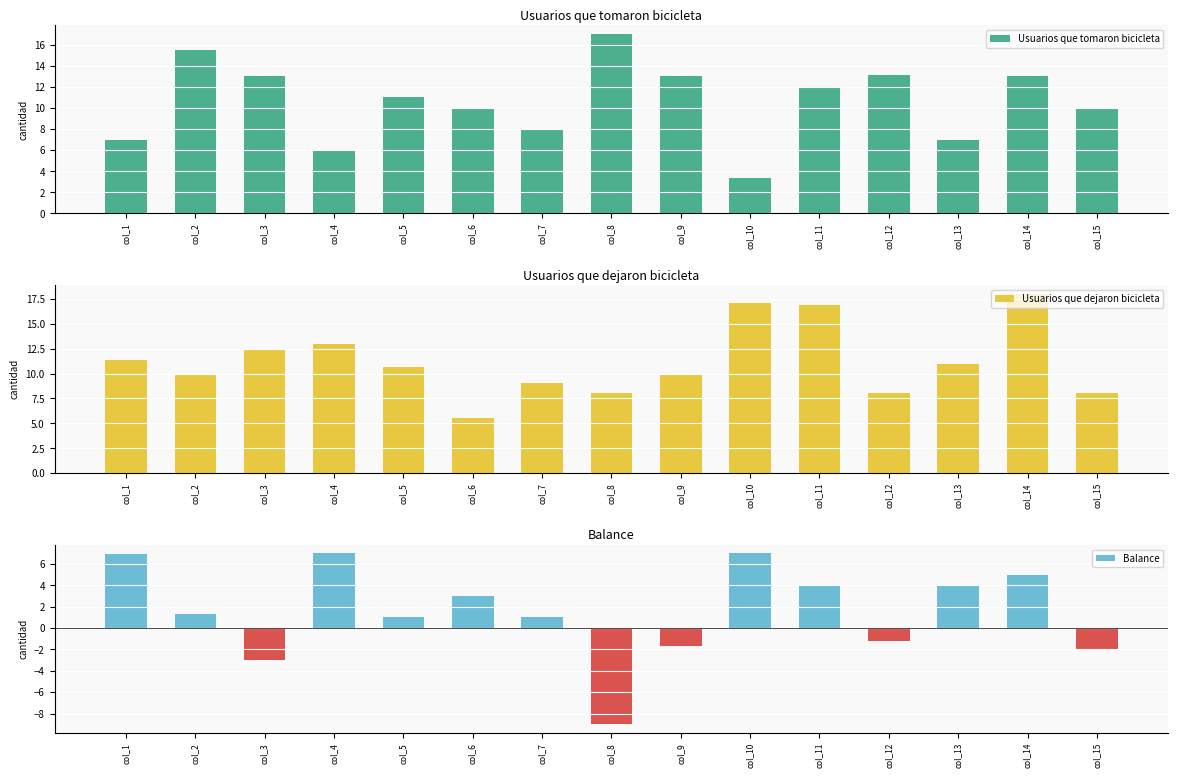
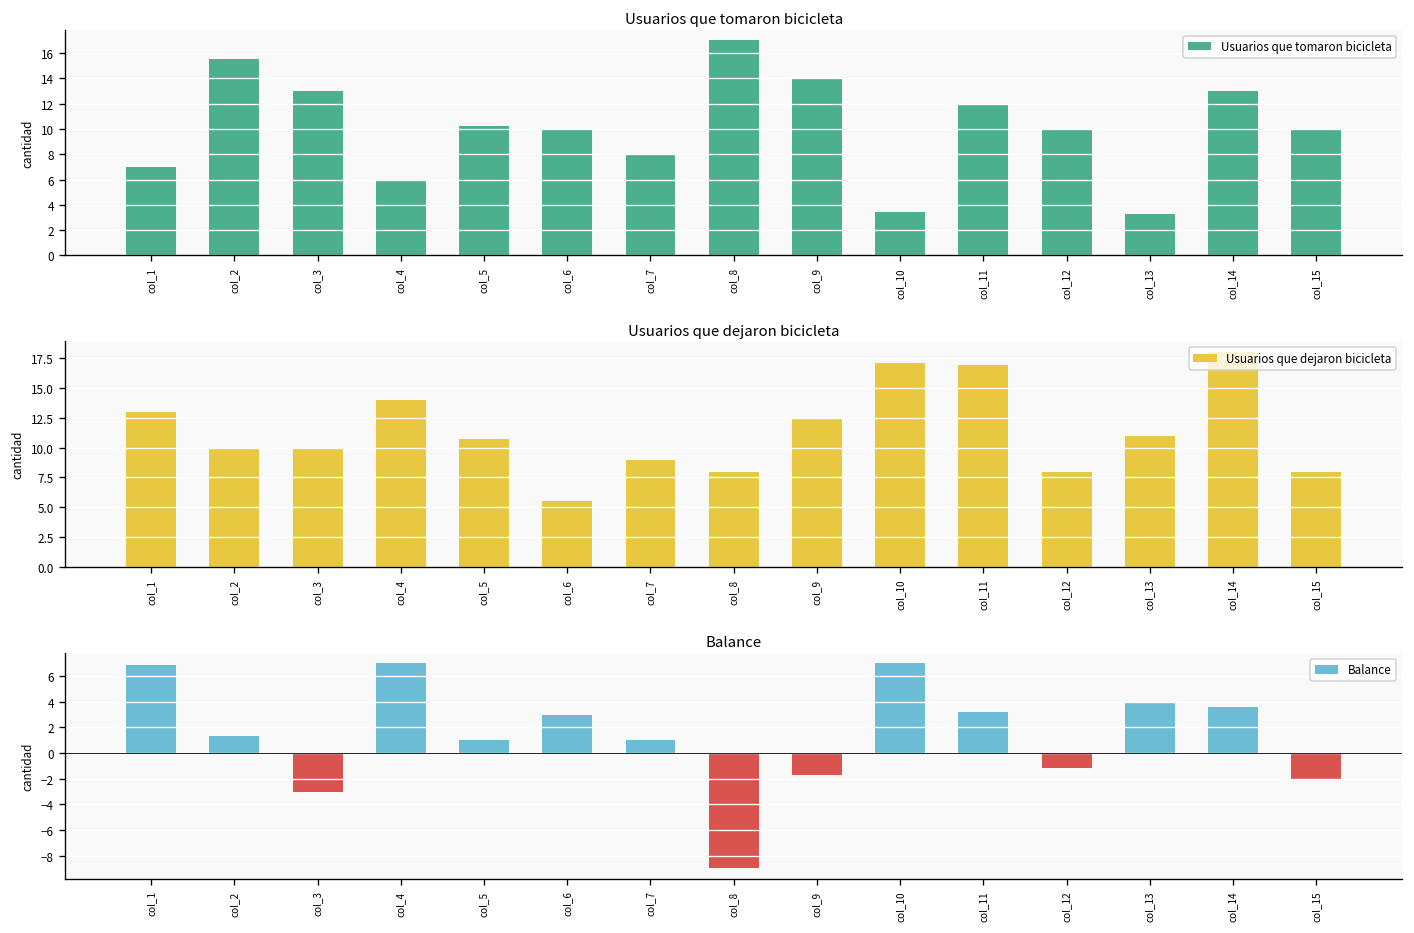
  {
    "Usuarios que tomaron bicicleta": {
      "col_1": 7.0,
      "col_2": 15.5,
      "col_3": 13.0,
      "col_4": 6.0,
-     "col_5": 11.0,
+     "col_5": 10.2,
      "col_6": 10.0,
      "col_7": 8.0,
      "col_8": 17.0,
-     "col_9": 13,
+     "col_9": 14,
      "col_10": 3.4,
      "col_11": 12.0,
-     "col_12": 13.1,
-     "col_13": 7.0,
+     "col_12": 10.0,
+     "col_13": 3.3,
      "col_14": 13.0,
      "col_15": 10.0
    },
    "Usuarios que dejaron bicicleta": {
-     "col_1": 11,
+     "col_1": 13,
      "col_2": 10,
-     "col_3": 13,
-     "col_4": 13,
+     "col_3": 10,
+     "col_4": 14,
      "col_5": 11,
      "col_6": 6,
      "col_7": 9,
      "col_8": 8,
-     "col_9": 10,
+     "col_9": 12,
      "col_10": 17,
      "col_11": 17,
      "col_12": 8,
      "col_13": 11,
      "col_15": 8
    },
    "Balance": {
      "col_1": 6.9,
      "col_2": 1.3,
      "col_3": -3.0,
      "col_4": 7.0,
      "col_5": 1.0,
      "col_6": 3.0,
      "col_7": 1.0,
      "col_8": -9.0,
      "col_9": -1.7,
      "col_10": 7.0,
-     "col_11": 4.0,
+     "col_11": 3.2,
      "col_12": -1.2,
      "col_13": 4.0,
-     "col_14": 5.0,
+     "col_14": 3.6,
      "col_15": -2.0
    }
  }
